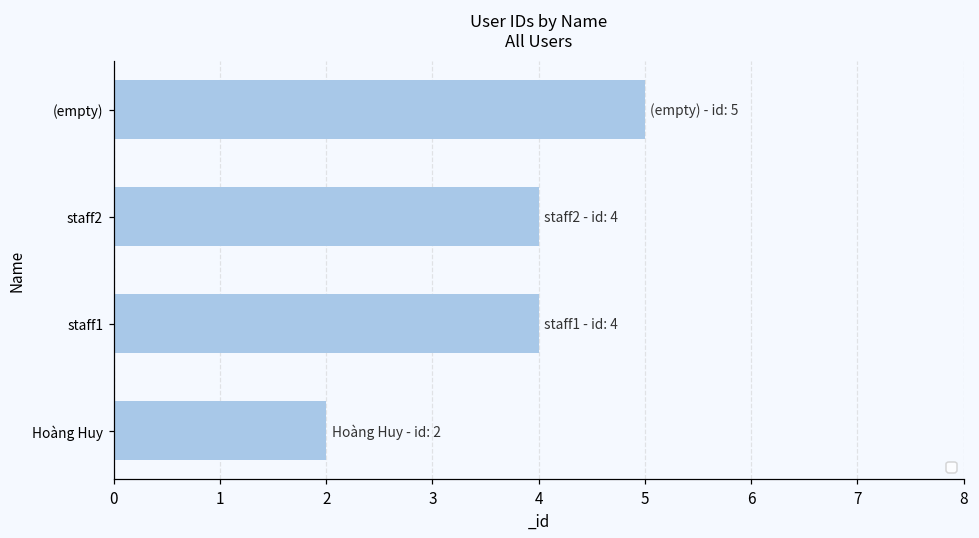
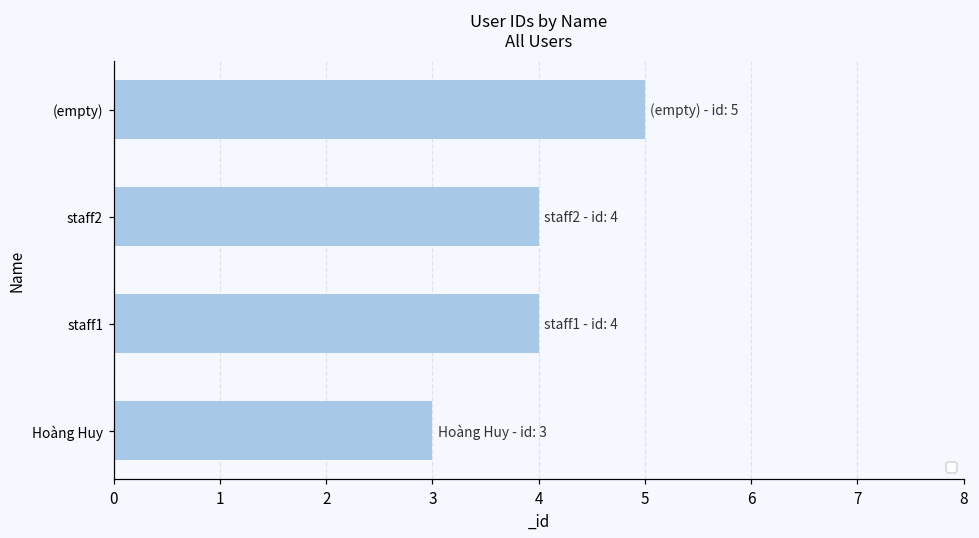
  {
    "(empty)": 5,
    "staff2": 4,
    "staff1": 4,
-   "Hoàng Huy": 2
+   "Hoàng Huy": 3
  }
